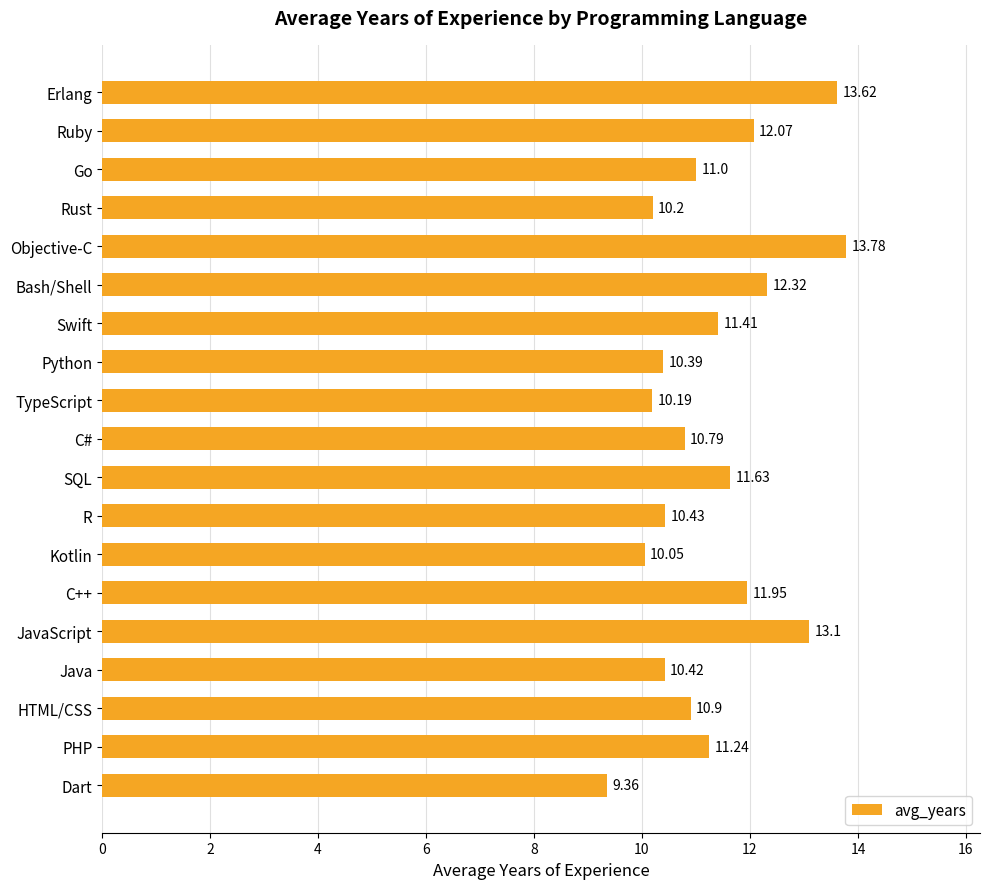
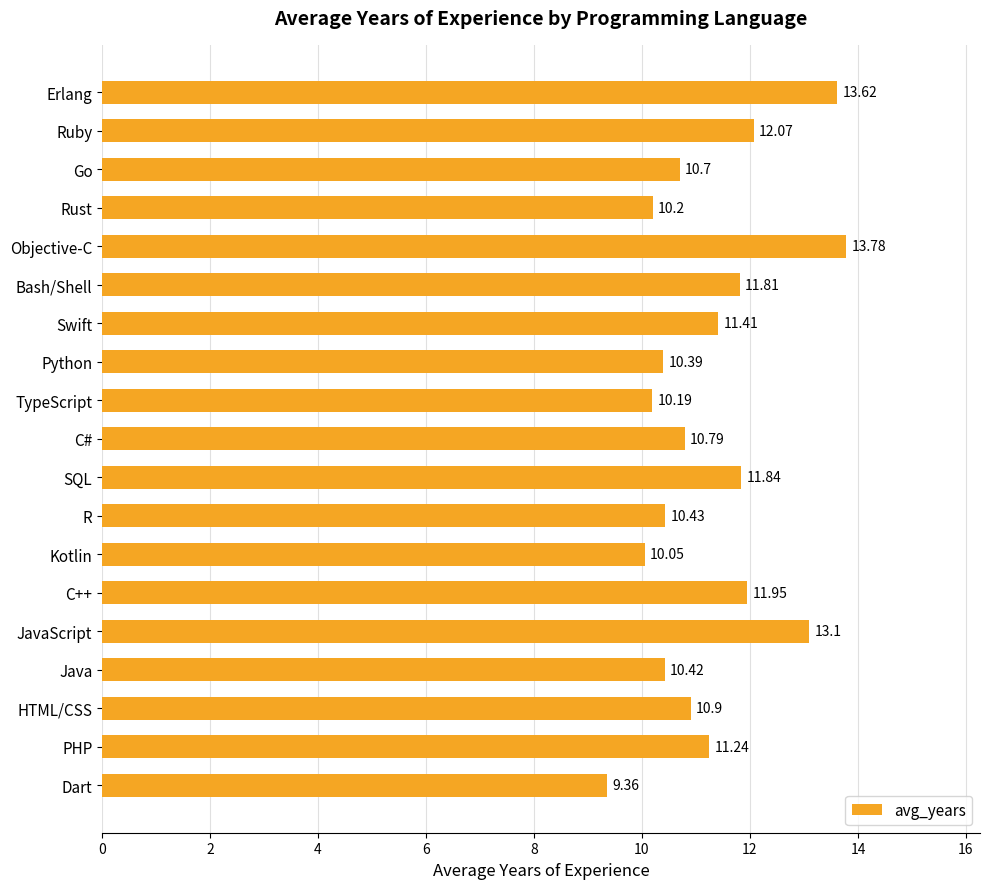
  {
    "Erlang": 13.62,
    "Ruby": 12.07,
-   "Go": 11.0,
+   "Go": 10.7,
    "Rust": 10.2,
    "Objective-C": 13.78,
-   "Bash/Shell": 12.32,
+   "Bash/Shell": 11.81,
    "Swift": 11.41,
    "Python": 10.39,
    "TypeScript": 10.19,
    "C#": 10.79,
-   "SQL": 11.63,
+   "SQL": 11.84,
    "R": 10.43,
    "Kotlin": 10.05,
    "C++": 11.95,
    "JavaScript": 13.1,
    "Java": 10.42,
    "HTML/CSS": 10.9,
    "PHP": 11.24,
    "Dart": 9.36
  }
